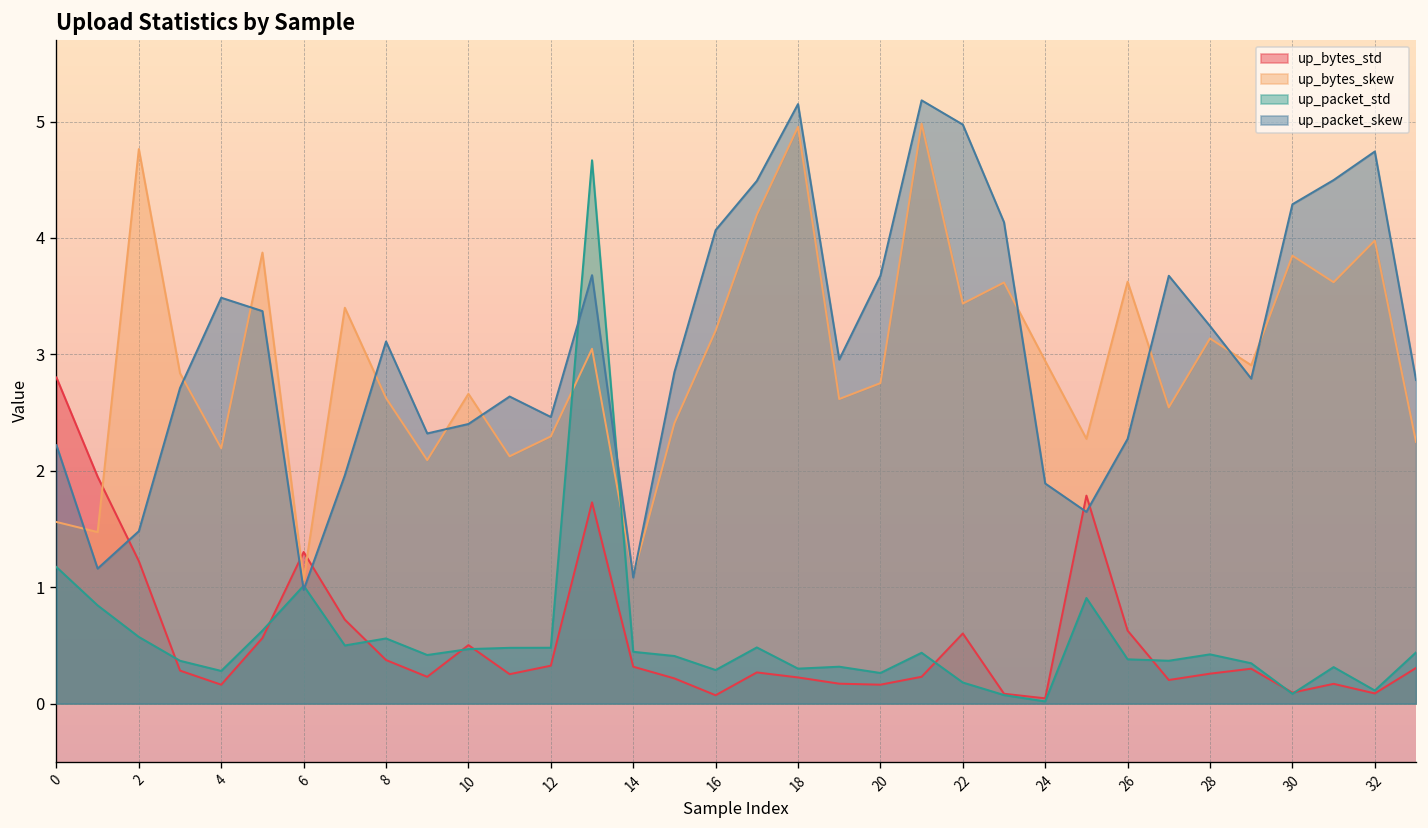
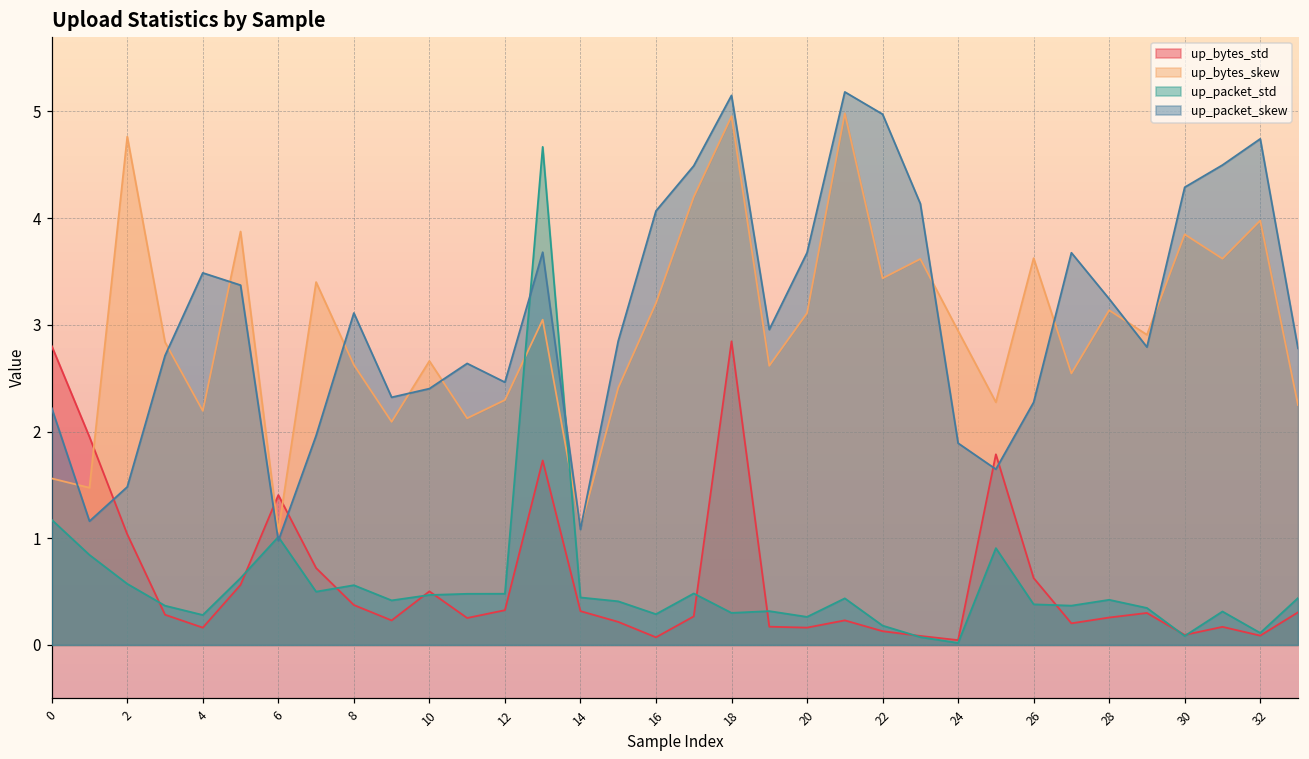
  {
    "up_bytes_std": {
      "0": 2.8,
-     "2": 1.2,
+     "2": 1.0,
      "4": 0.2,
-     "6": 1.3,
+     "6": 1.4,
      "8": 0.4,
      "10": 0.5,
      "12": 0.3,
      "14": 0.3,
      "16": 0.1,
-     "18": 0.2,
+     "18": 2.8,
      "20": 0.2,
-     "22": 0.6,
+     "22": 0.1,
      "24": 0.0,
      "26": 0.6,
      "28": 0.3
    },
    "up_bytes_skew": {
      "0": 1.6,
      "2": 4.8,
      "4": 2.2,
      "6": 1.1,
      "8": 2.6,
      "10": 2.7,
      "12": 2.3,
      "16": 3.2,
      "18": 5.0,
-     "20": 2.8,
+     "20": 3.1,
      "22": 3.4,
      "24": 2.9,
      "26": 3.6,
      "28": 3.1,
      "30": 3.8,
      "32": 4.0
    }
  }
